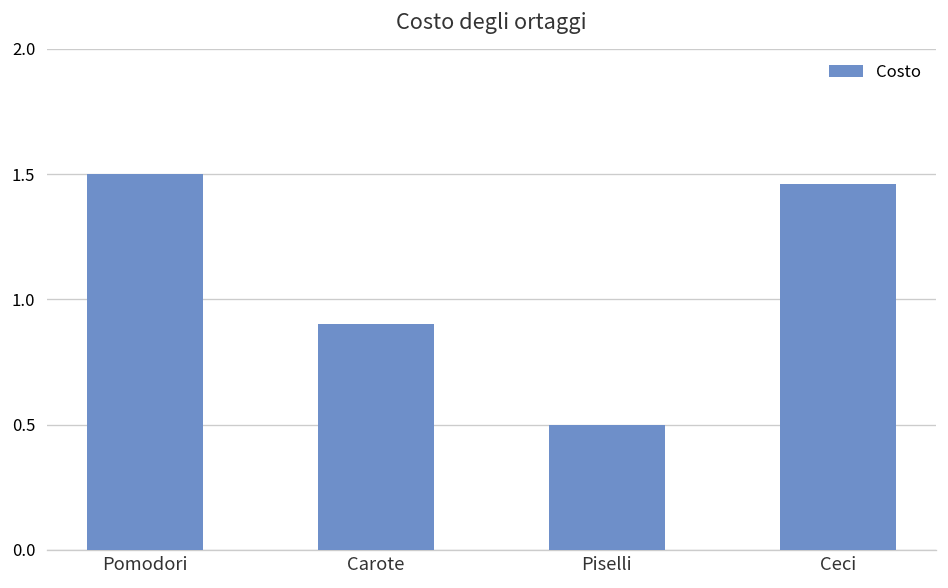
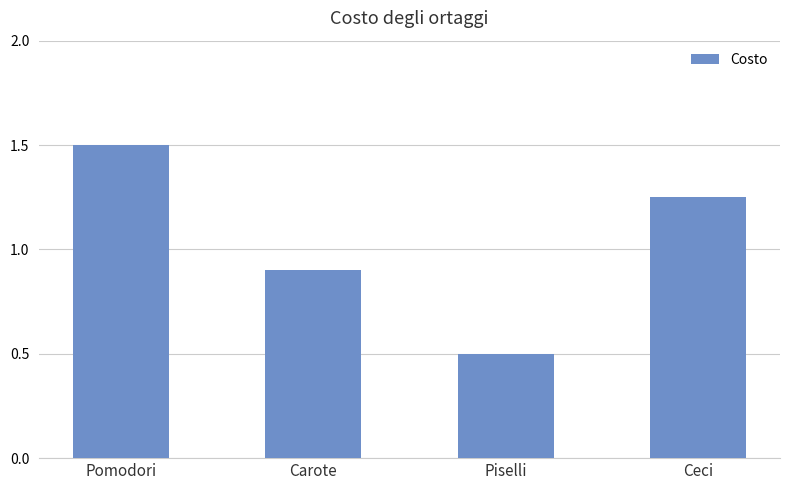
  {
    "Pomodori": 1.50,
    "Carote": 0.90,
    "Piselli": 0.50,
-   "Ceci": 1.46
+   "Ceci": 1.25
  }
